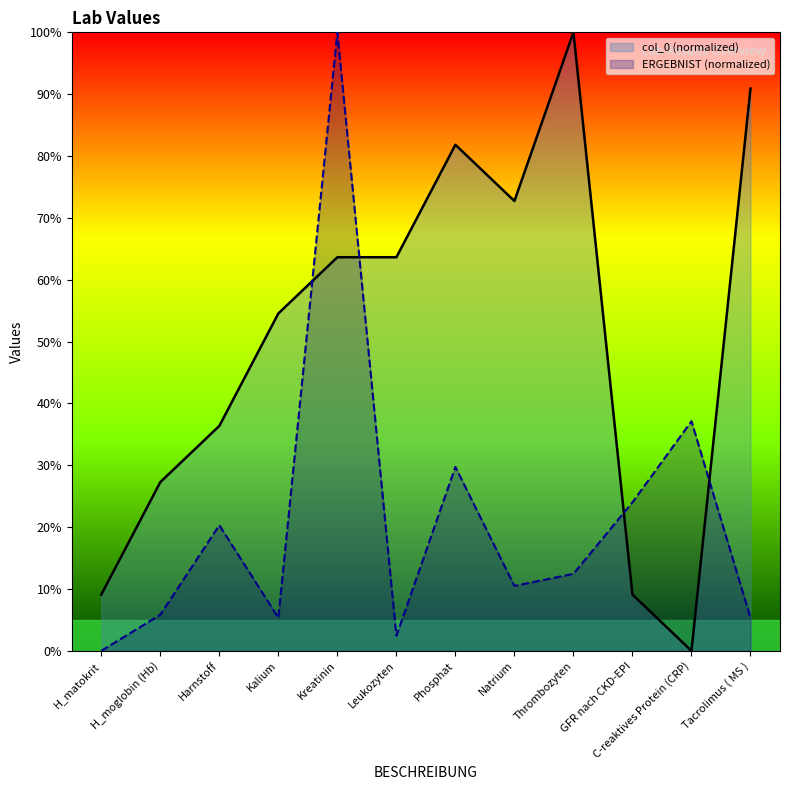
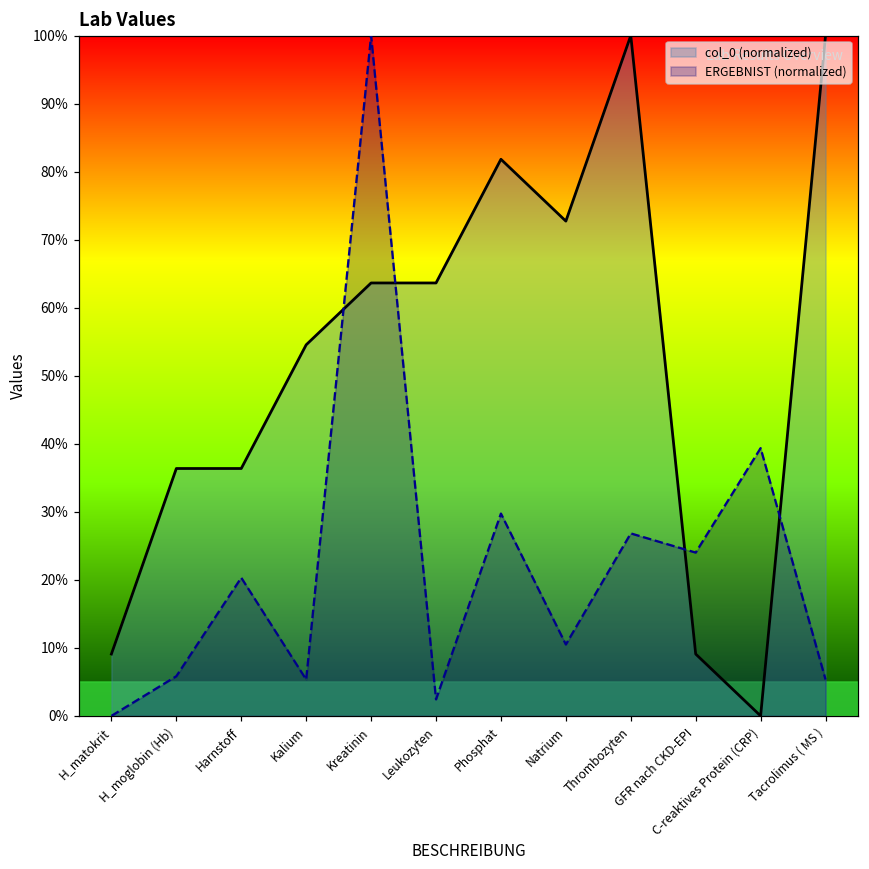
  {
    "col_0 (normalized)": {
      "H_matokrit": "9%",
-     "H_moglobin (Hb)": "27%",
+     "H_moglobin (Hb)": "36%",
      "Harnstoff": "36%",
      "Kalium": "55%",
      "Kreatinin": "64%",
      "Leukozyten": "64%",
      "Phosphat": "82%",
      "Natrium": "73%",
      "Thrombozyten": "100%",
      "GFR nach CKD-EPI": "9%",
-     "Tacrolimus ( MS )": "91%"
+     "Tacrolimus ( MS )": "100%"
    },
    "ERGEBNIST (normalized)": {
      "H_moglobin (Hb)": "6%",
      "Harnstoff": "20%",
      "Kalium": "5%",
      "Kreatinin": "100%",
      "Phosphat": "30%",
      "Natrium": "10%",
-     "Thrombozyten": "12%",
+     "Thrombozyten": "27%",
      "GFR nach CKD-EPI": "24%",
-     "C-reaktives Protein (CRP)": "37%",
+     "C-reaktives Protein (CRP)": "39%",
      "Tacrolimus ( MS )": "5%"
    }
  }
